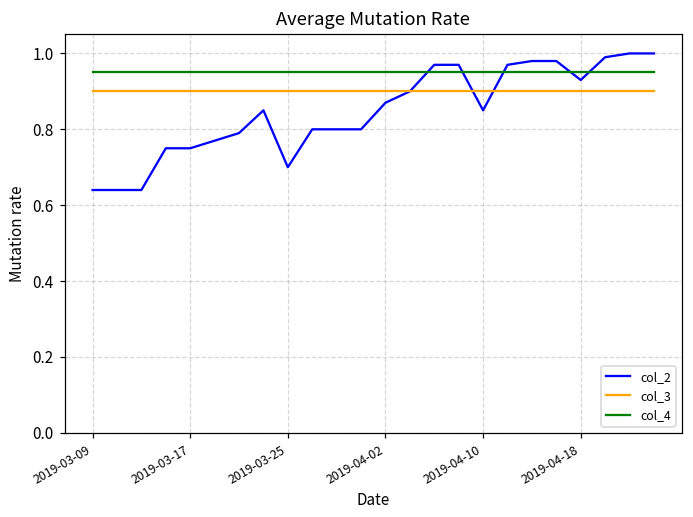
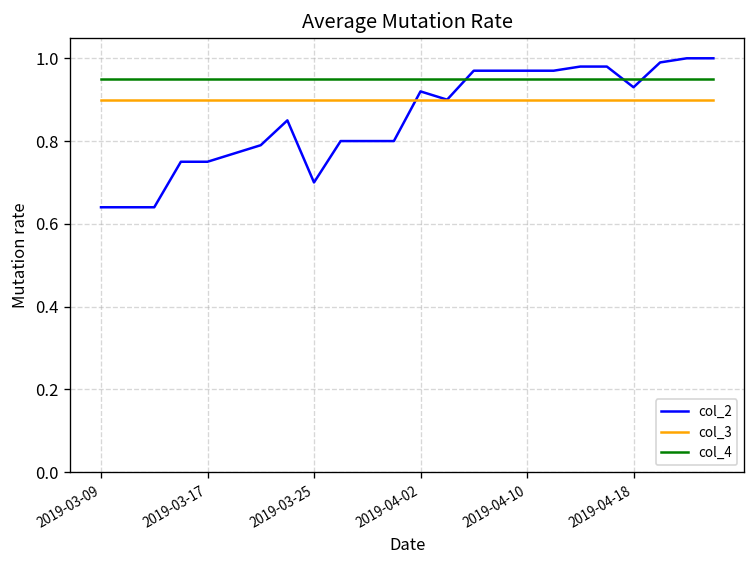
  {
    "col_2": {
      "2019-03-09": 0.64,
      "2019-03-17": 0.75,
      "2019-03-25": 0.70,
-     "2019-04-02": 0.87,
-     "2019-04-10": 0.85,
+     "2019-04-02": 0.92,
+     "2019-04-10": 0.97,
      "2019-04-18": 0.93
    },
    "col_3": {
      "2019-03-09": 0.90,
      "2019-03-17": 0.90,
      "2019-03-25": 0.90,
      "2019-04-02": 0.90,
      "2019-04-10": 0.90,
      "2019-04-18": 0.90
    },
    "col_4": {
      "2019-03-09": 0.95,
      "2019-03-17": 0.95,
      "2019-03-25": 0.95,
      "2019-04-02": 0.95,
      "2019-04-10": 0.95,
      "2019-04-18": 0.95
    }
  }
